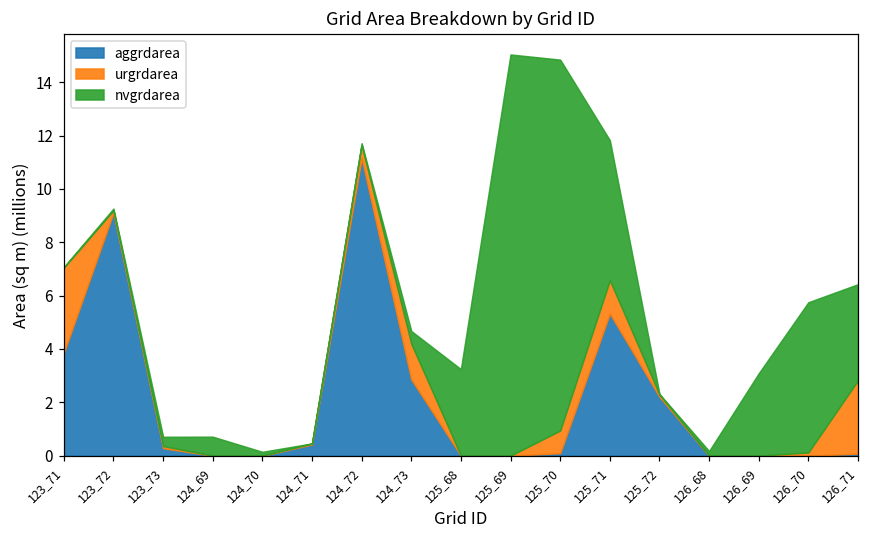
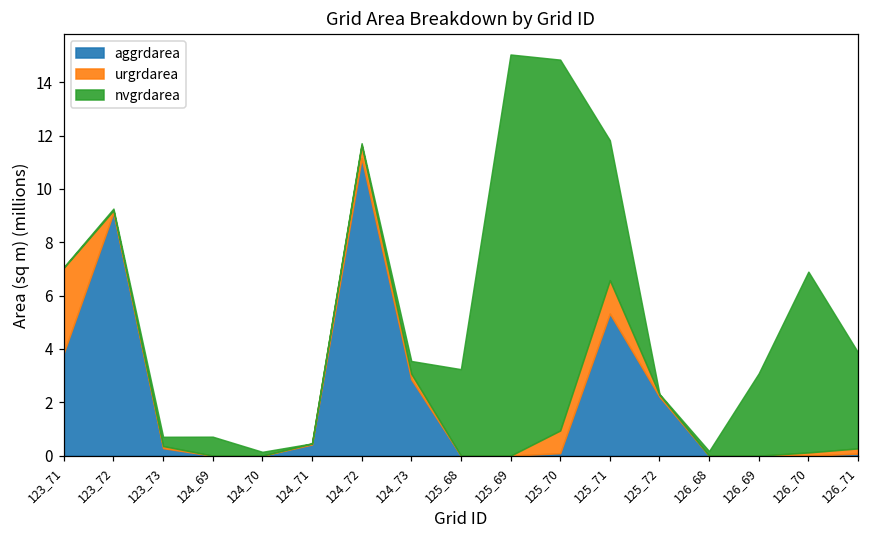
  {
    "aggrdarea": {
      "123_71": 3.9,
      "124_72": 11.2,
      "124_73": 2.9,
      "125_71": 5.3,
      "126_70": 0.0
    },
    "urgrdarea": {
-     "124_73": 1.3,
+     "124_73": 0.2,
      "125_70": 0.9,
      "125_71": 1.3,
      "126_70": 0.1,
-     "126_71": 2.8
+     "126_71": 0.2
    },
    "nvgrdarea": {
      "123_73": 0.3,
      "124_69": 0.7,
      "124_70": 0.1,
      "124_73": 0.5,
      "125_68": 3.2,
      "125_69": 15.0,
      "125_70": 13.9,
      "125_71": 5.2,
      "126_68": 0.2,
      "126_69": 3.1,
-     "126_70": 5.6,
+     "126_70": 6.8,
      "126_71": 3.6
    }
  }
